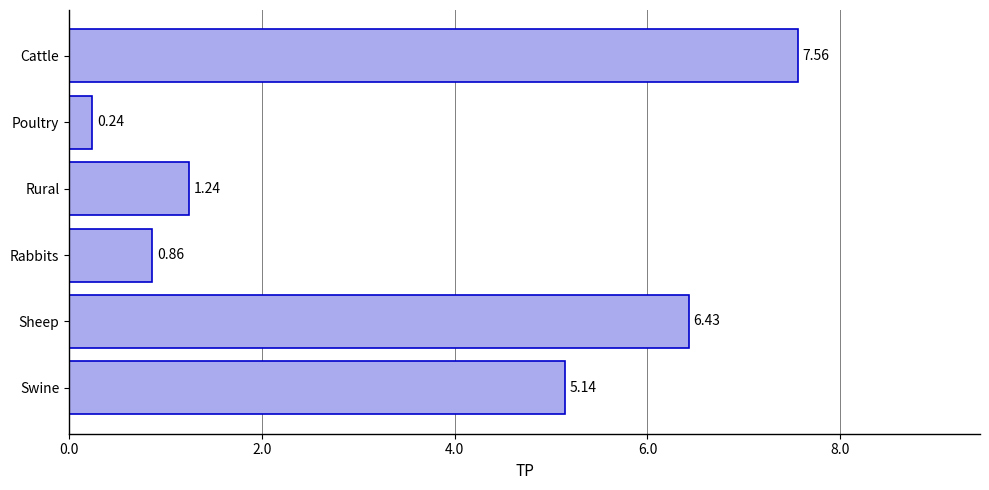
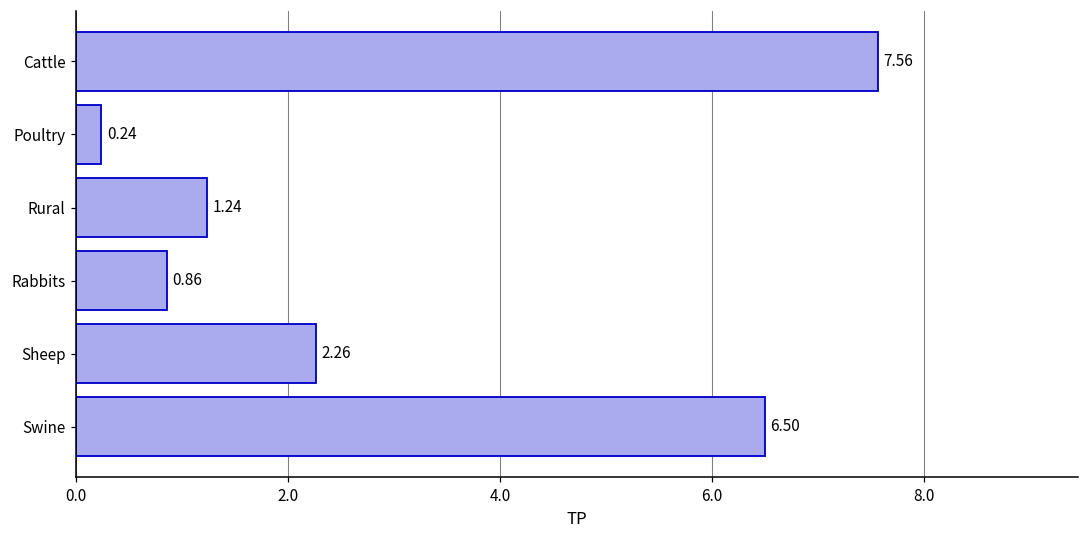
  {
    "Cattle": 7.56,
    "Poultry": 0.24,
    "Rural": 1.24,
    "Rabbits": 0.86,
-   "Sheep": 6.43,
-   "Swine": 5.14
+   "Sheep": 2.26,
+   "Swine": 6.50
  }
